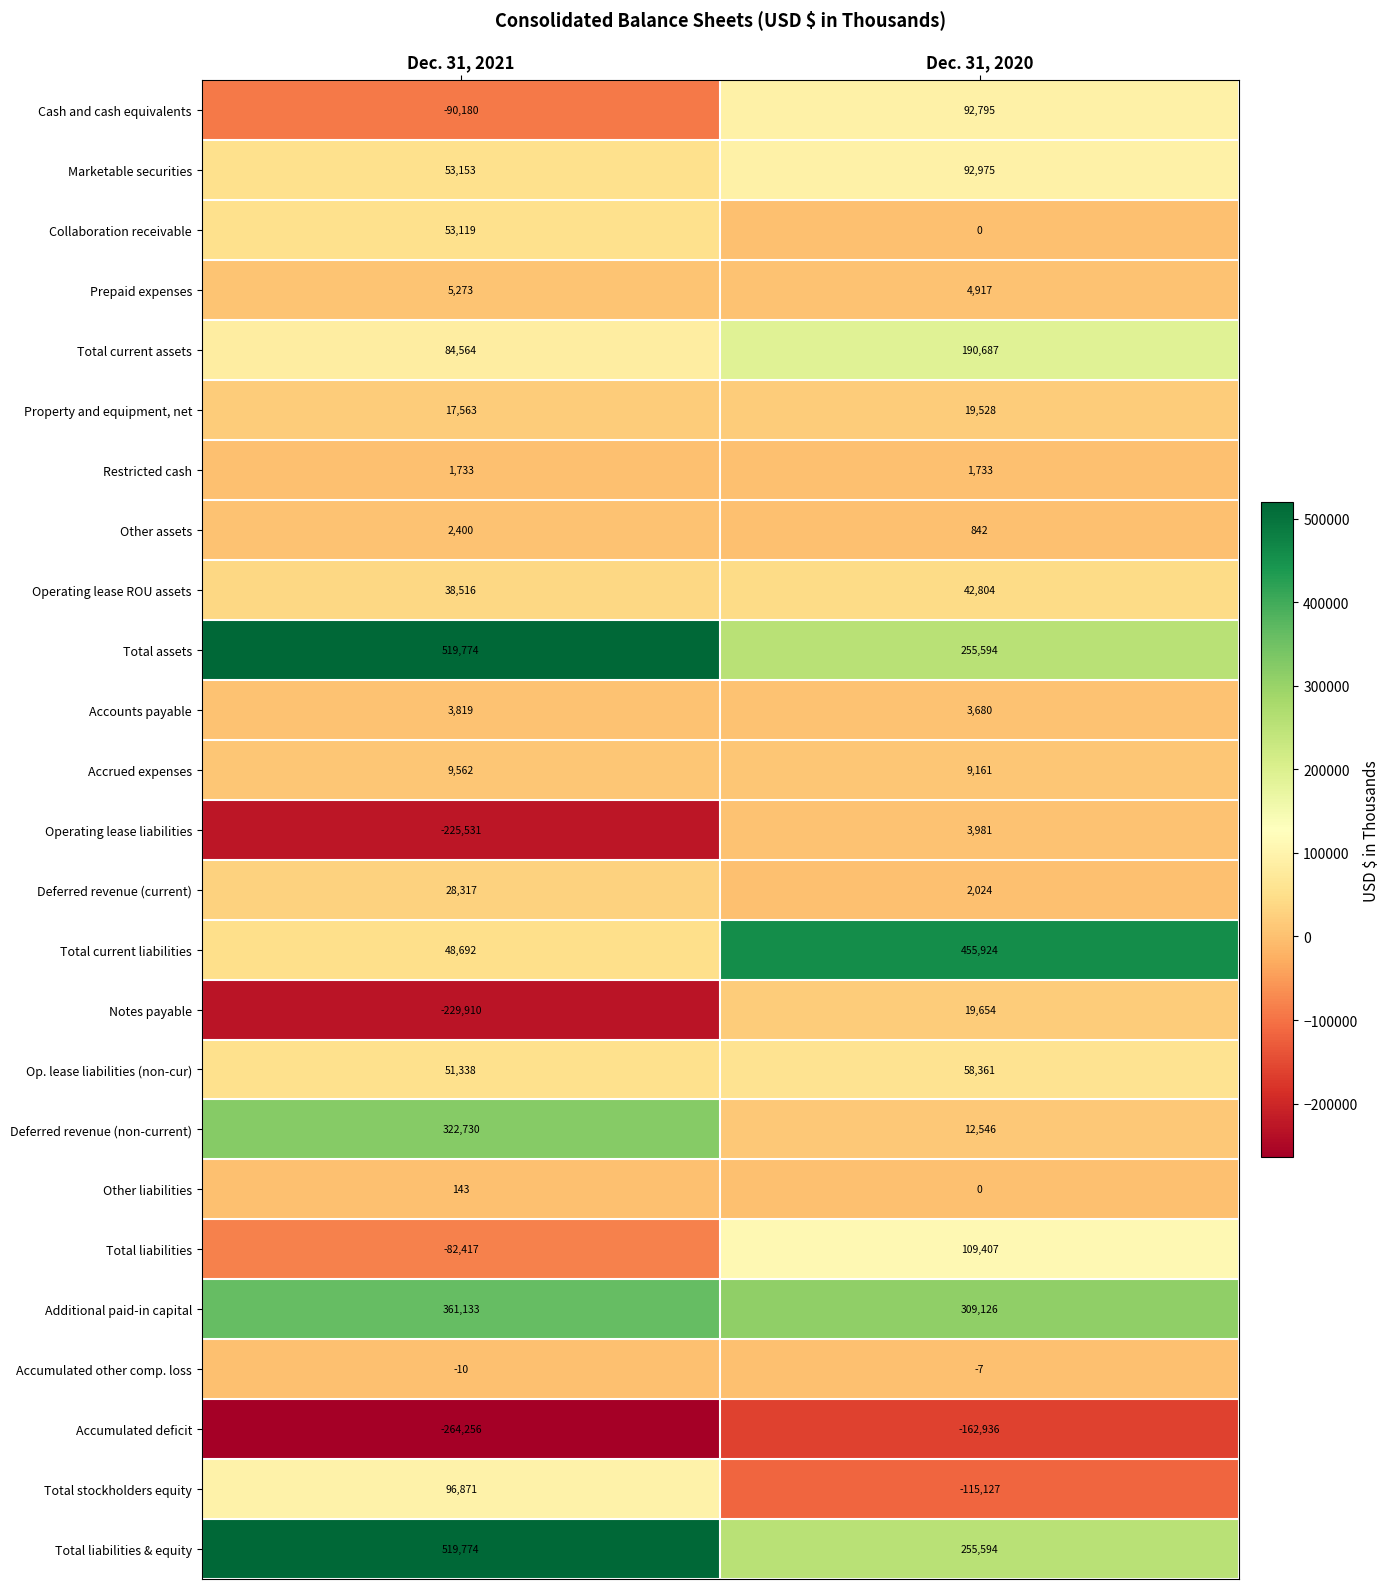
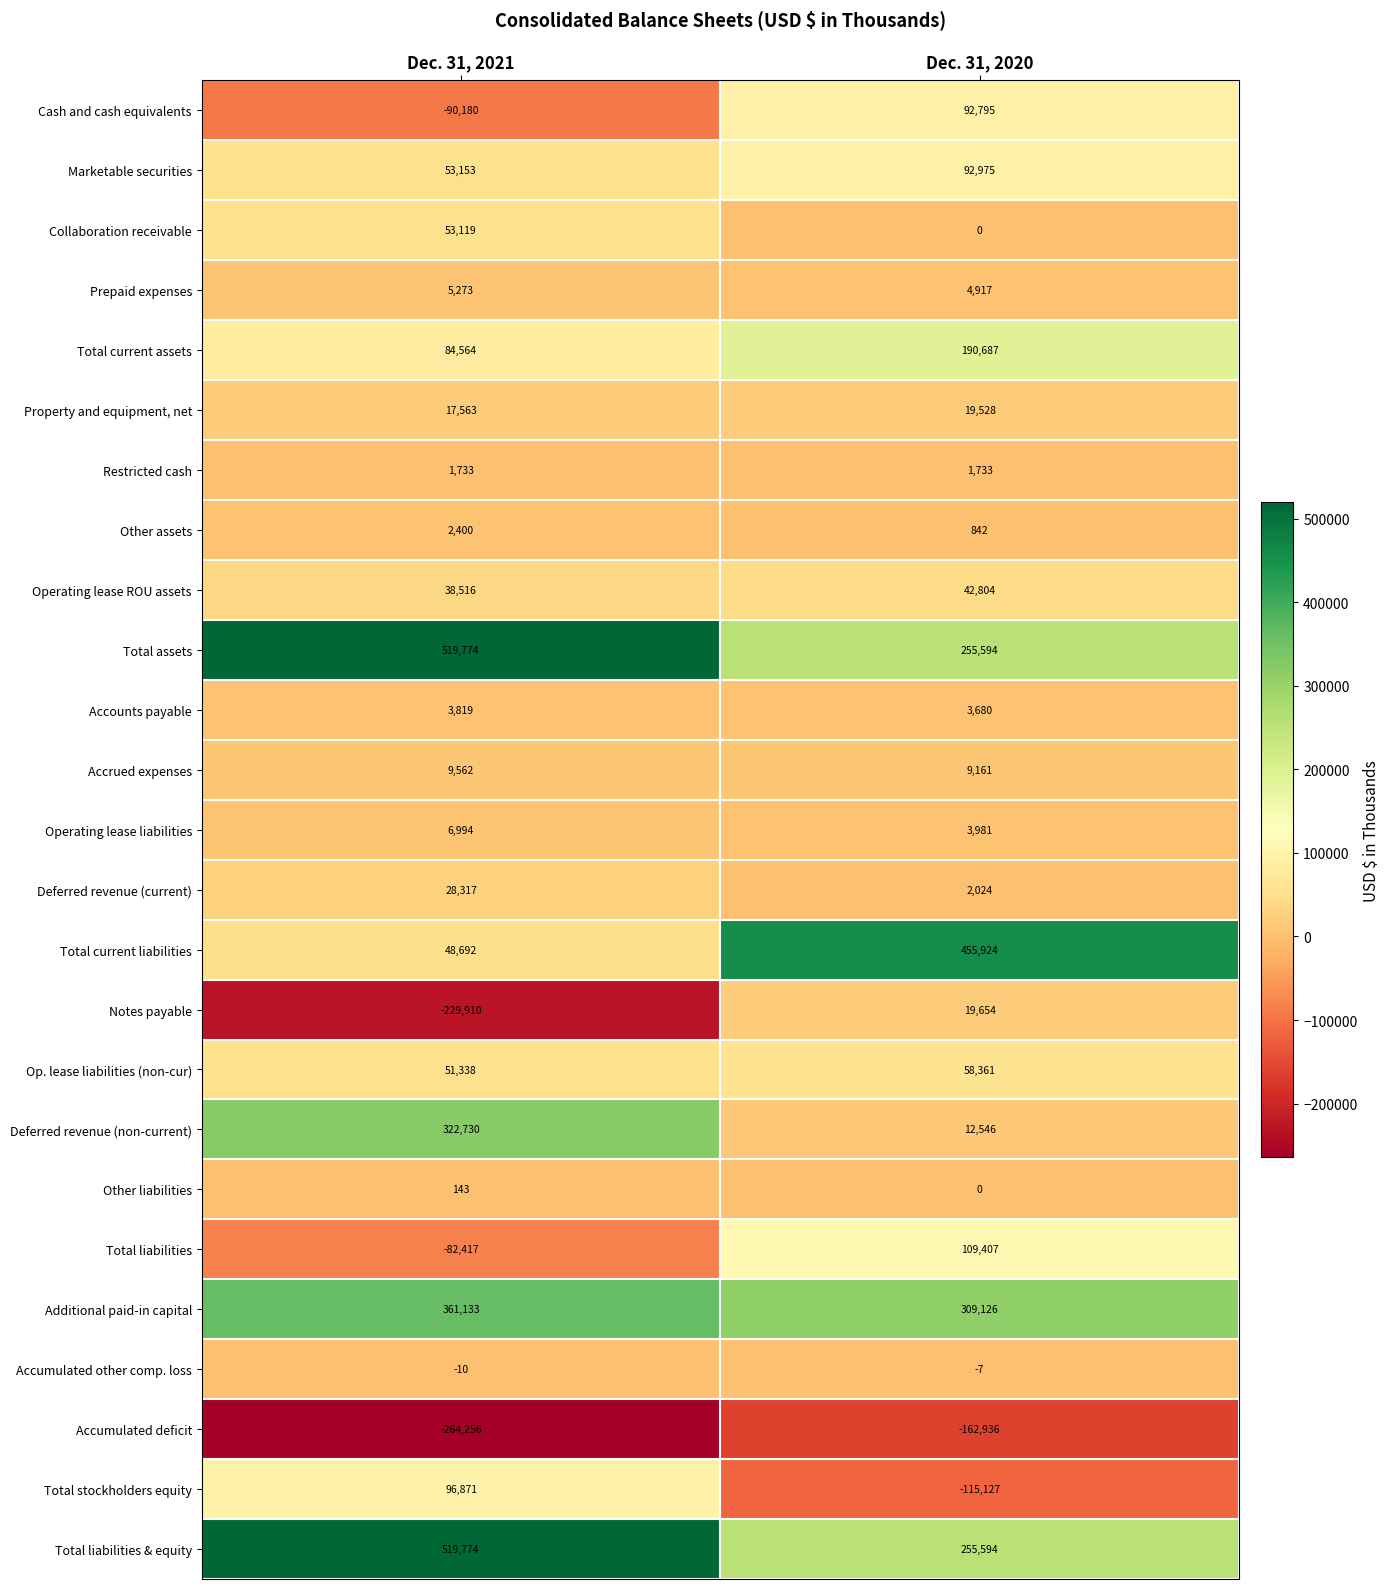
  {
    "Cash and cash equivalents": {
      "Dec. 31, 2021": "-90,180",
      "Dec. 31, 2020": "92,795"
    },
    "Marketable securities": {
      "Dec. 31, 2021": "53,153",
      "Dec. 31, 2020": "92,975"
    },
    "Collaboration receivable": {
      "Dec. 31, 2021": "53,119",
      "Dec. 31, 2020": "0"
    },
    "Prepaid expenses": {
      "Dec. 31, 2021": "5,273",
      "Dec. 31, 2020": "4,917"
    },
    "Total current assets": {
      "Dec. 31, 2021": "84,564",
      "Dec. 31, 2020": "190,687"
    },
    "Property and equipment, net": {
      "Dec. 31, 2021": "17,563",
      "Dec. 31, 2020": "19,528"
    },
    "Restricted cash": {
      "Dec. 31, 2021": "1,733",
      "Dec. 31, 2020": "1,733"
    },
    "Other assets": {
      "Dec. 31, 2021": "2,400",
      "Dec. 31, 2020": "842"
    },
    "Operating lease ROU assets": {
      "Dec. 31, 2021": "38,516",
      "Dec. 31, 2020": "42,804"
    },
    "Total assets": {
      "Dec. 31, 2021": "519,774",
      "Dec. 31, 2020": "255,594"
    },
    "Accounts payable": {
      "Dec. 31, 2021": "3,819",
      "Dec. 31, 2020": "3,680"
    },
    "Accrued expenses": {
      "Dec. 31, 2021": "9,562",
      "Dec. 31, 2020": "9,161"
    },
    "Operating lease liabilities": {
-     "Dec. 31, 2021": "-225,531",
+     "Dec. 31, 2021": "6,994",
      "Dec. 31, 2020": "3,981"
    },
    "Deferred revenue (current)": {
      "Dec. 31, 2021": "28,317",
      "Dec. 31, 2020": "2,024"
    },
    "Total current liabilities": {
      "Dec. 31, 2021": "48,692",
      "Dec. 31, 2020": "455,924"
    },
    "Notes payable": {
      "Dec. 31, 2021": "-229,910",
      "Dec. 31, 2020": "19,654"
    },
    "Op. lease liabilities (non-cur)": {
      "Dec. 31, 2021": "51,338",
      "Dec. 31, 2020": "58,361"
    },
    "Deferred revenue (non-current)": {
      "Dec. 31, 2021": "322,730",
      "Dec. 31, 2020": "12,546"
    },
    "Other liabilities": {
      "Dec. 31, 2021": "143",
      "Dec. 31, 2020": "0"
    },
    "Total liabilities": {
      "Dec. 31, 2021": "-82,417",
      "Dec. 31, 2020": "109,407"
    },
    "Additional paid-in capital": {
      "Dec. 31, 2021": "361,133",
      "Dec. 31, 2020": "309,126"
    },
    "Accumulated other comp. loss": {
      "Dec. 31, 2021": "-10",
      "Dec. 31, 2020": "-7"
    },
    "Accumulated deficit": {
      "Dec. 31, 2021": "-264,256",
      "Dec. 31, 2020": "-162,936"
    },
    "Total stockholders equity": {
      "Dec. 31, 2021": "96,871",
      "Dec. 31, 2020": "-115,127"
    },
    "Total liabilities & equity": {
      "Dec. 31, 2021": "519,774",
      "Dec. 31, 2020": "255,594"
    }
  }
